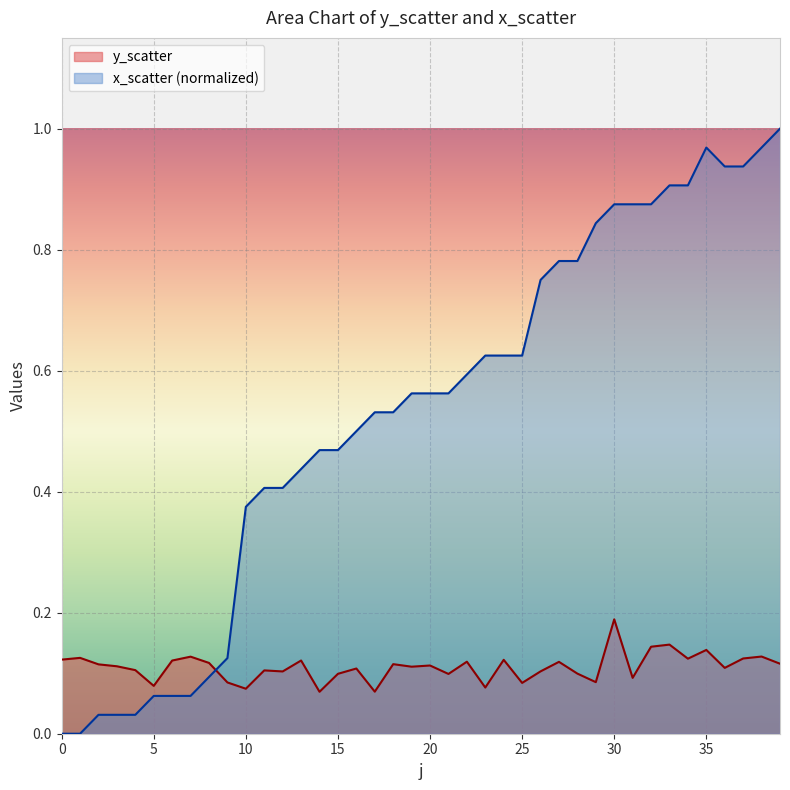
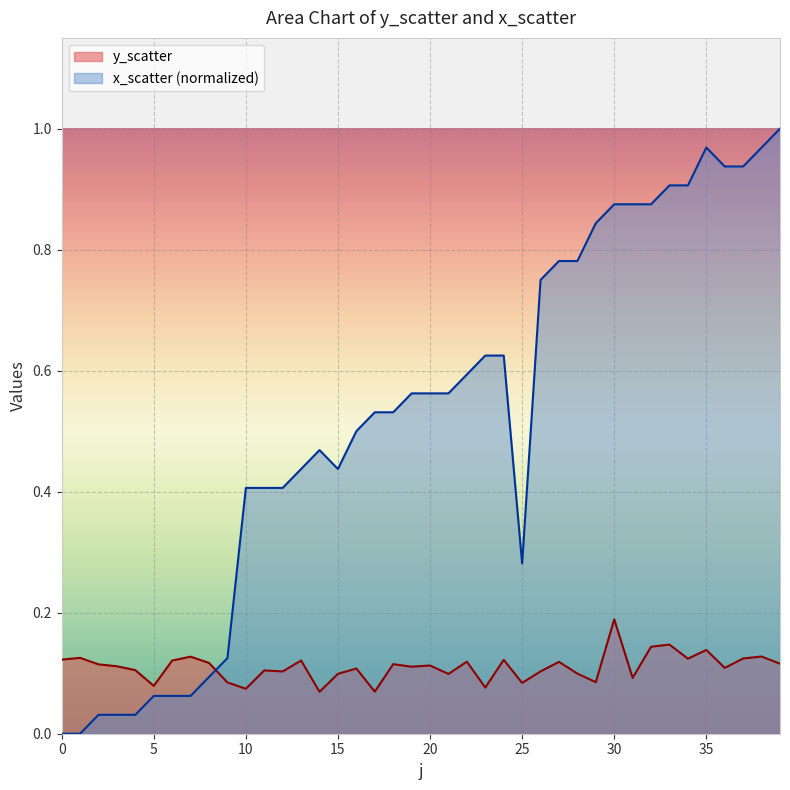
  {
    "y_scatter": {
      "0": 0.12,
      "5": 0.08,
      "10": 0.07,
      "15": 0.10,
      "20": 0.11,
      "25": 0.08,
      "30": 0.19,
      "35": 0.14
    },
    "x_scatter (normalized)": {
      "0": 0.00,
      "5": 0.06,
-     "10": 0.38,
-     "15": 0.47,
+     "10": 0.41,
+     "15": 0.44,
      "20": 0.56,
-     "25": 0.63,
+     "25": 0.28,
      "30": 0.88,
      "35": 0.97
    }
  }
